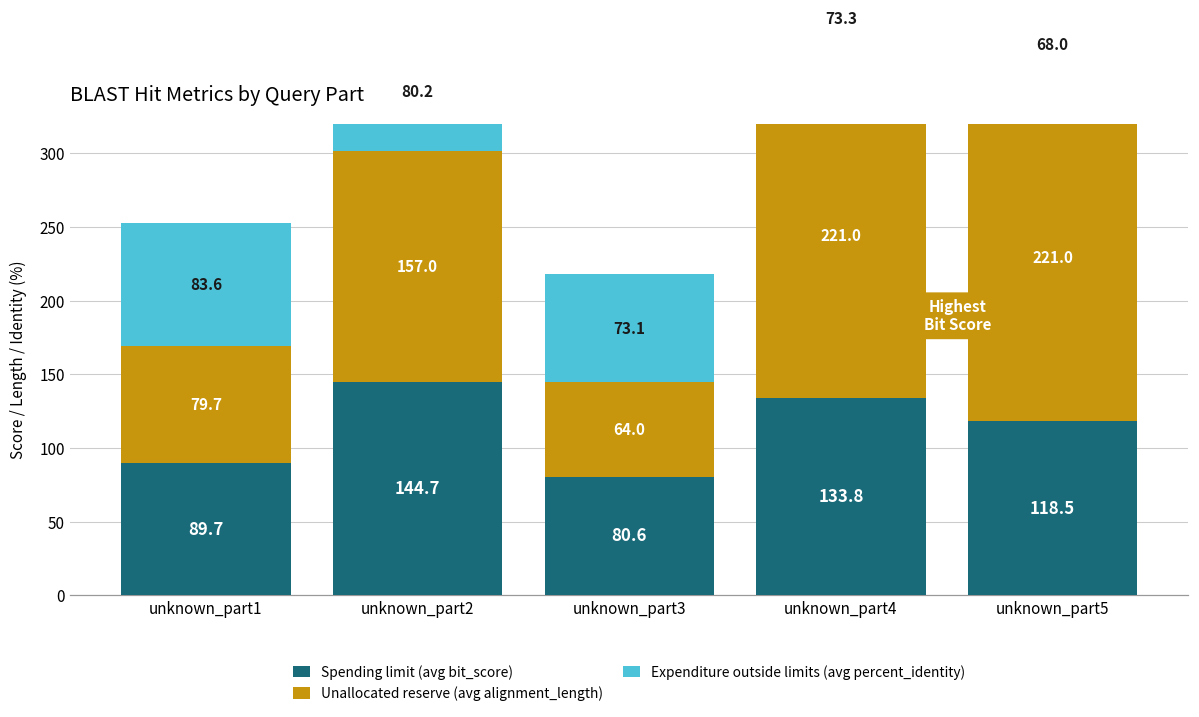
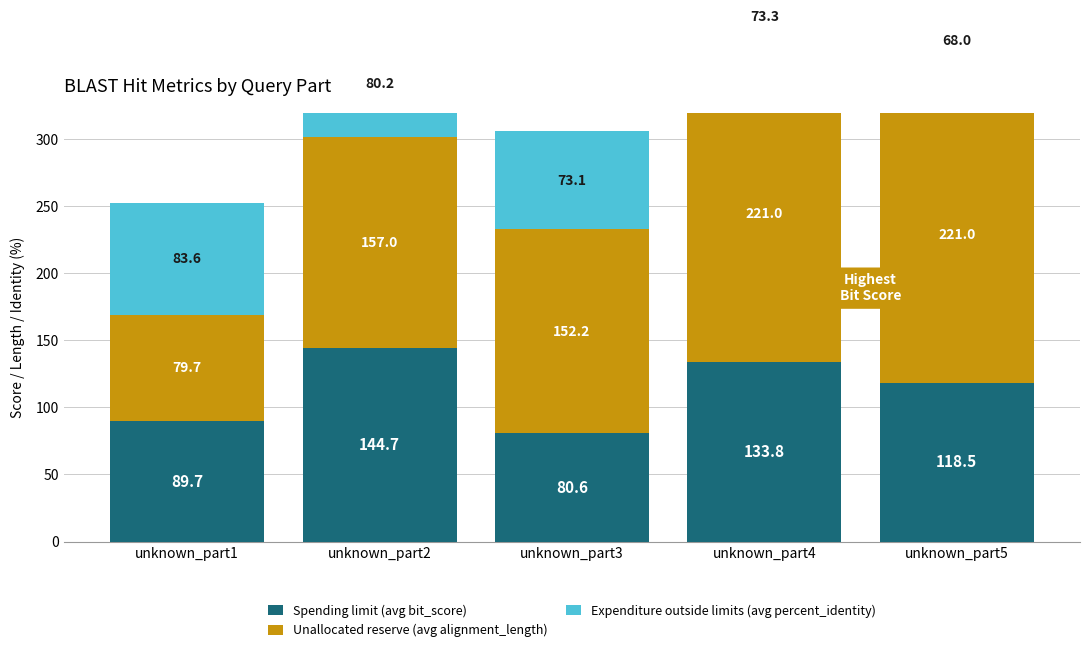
  {
    "Spending limit (avg bit_score)": {
      "unknown_part1": 89.7,
      "unknown_part2": 144.7,
      "unknown_part3": 80.6,
      "unknown_part4": 133.8,
      "unknown_part5": 118.5
    },
    "Unallocated reserve (avg alignment_length)": {
      "unknown_part1": 79.7,
      "unknown_part2": 157.0,
-     "unknown_part3": 64.0
+     "unknown_part3": 152.2
    },
    "Expenditure outside limits (avg percent_identity)": {
      "unknown_part1": 83.6,
      "unknown_part3": 73.1
    }
  }
